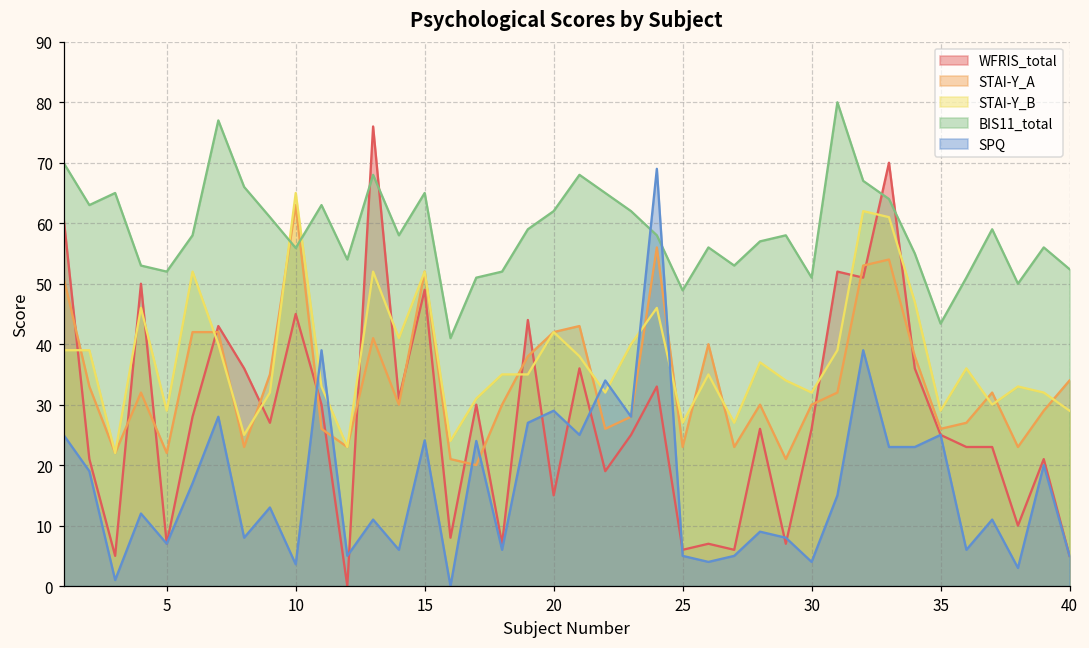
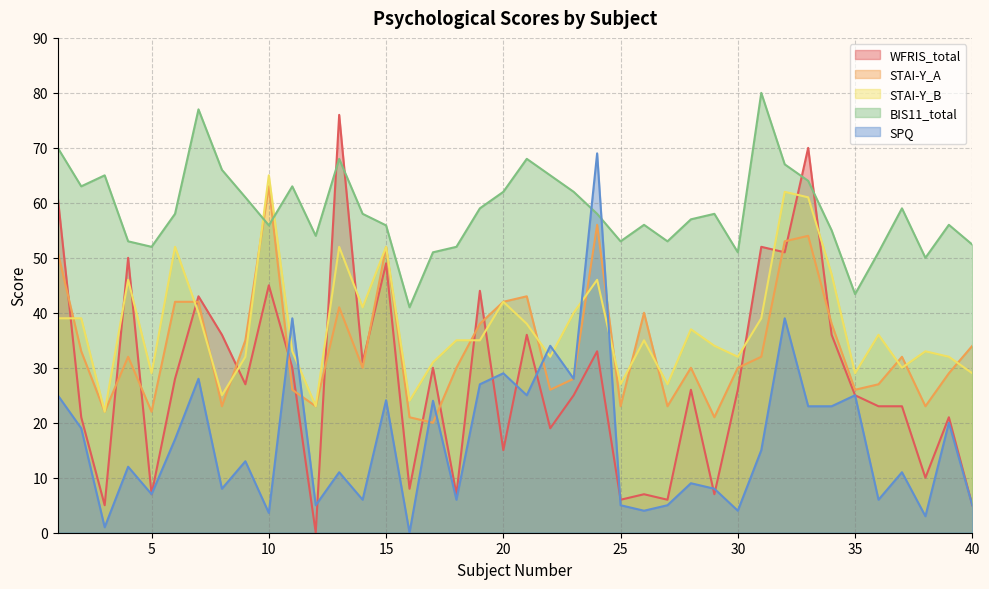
  {
    "BIS11_total": {
      "5": 52,
      "10": 56,
-     "15": 65,
+     "15": 56,
      "20": 62,
-     "25": 49,
+     "25": 53,
      "30": 51,
      "35": 43,
      "40": 52
    },
    "SPQ": {
      "10": 4,
      "15": 24,
      "20": 29,
      "25": 5,
      "30": 4
    }
  }
